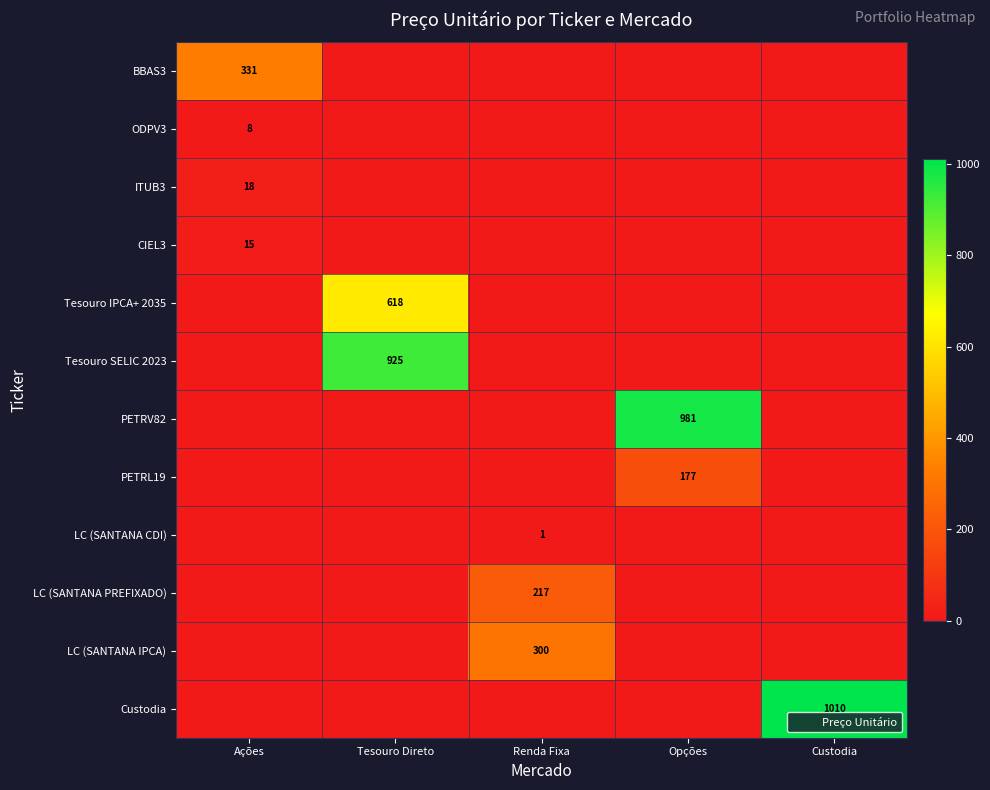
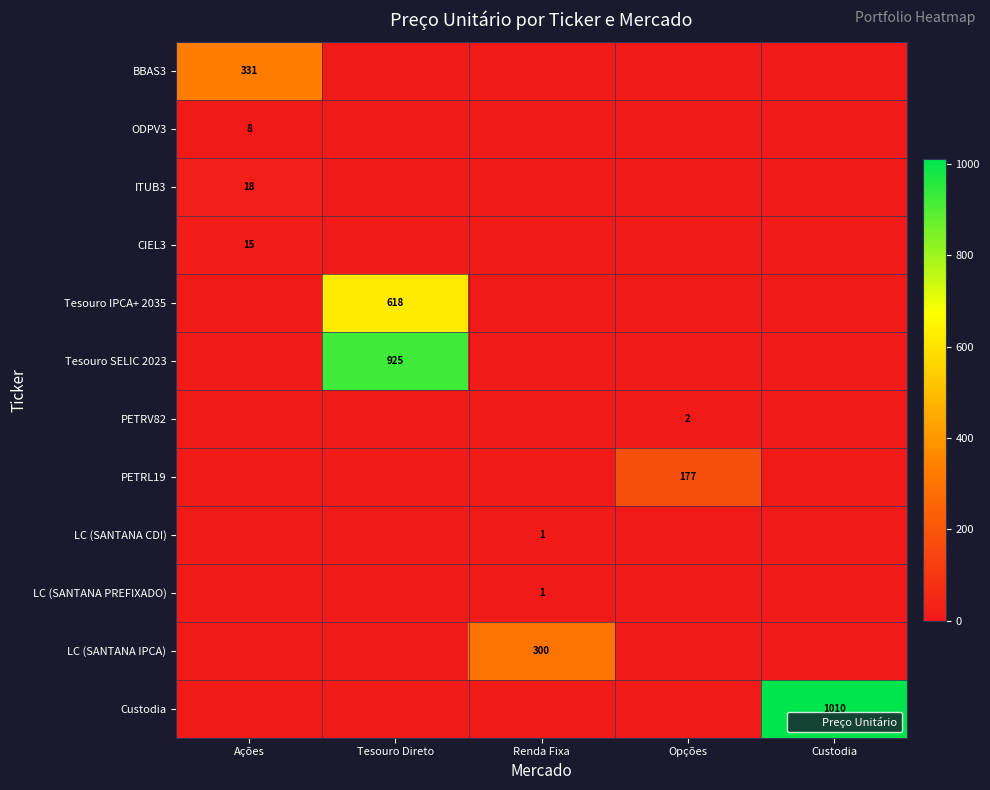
  {
    "BBAS3": {
      "Ações": 331
    },
    "ODPV3": {
      "Ações": 8
    },
    "ITUB3": {
      "Ações": 18
    },
    "CIEL3": {
      "Ações": 15
    },
    "Tesouro IPCA+ 2035": {
      "Tesouro Direto": 618
    },
    "Tesouro SELIC 2023": {
      "Tesouro Direto": 925
    },
    "PETRV82": {
-     "Opções": 981
+     "Opções": 2
    },
    "PETRL19": {
      "Opções": 177
    },
    "LC (SANTANA CDI)": {
      "Renda Fixa": 1
    },
    "LC (SANTANA PREFIXADO)": {
-     "Renda Fixa": 217
+     "Renda Fixa": 1
    },
    "LC (SANTANA IPCA)": {
      "Renda Fixa": 300
    }
  }
